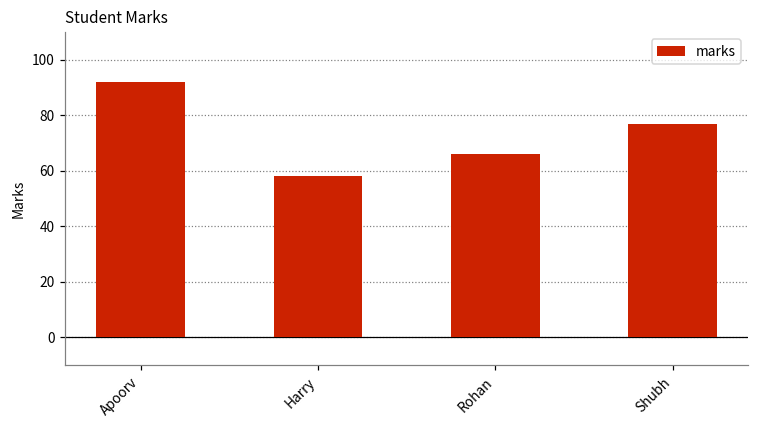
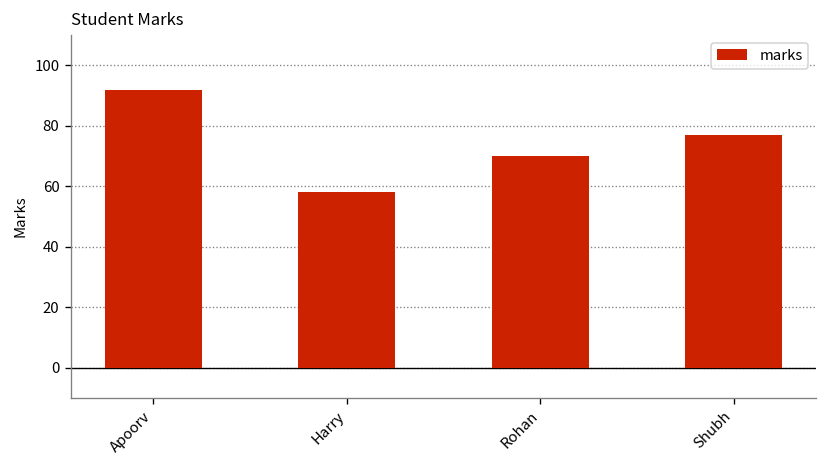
  {
    "Apoorv": 92,
    "Harry": 58,
-   "Rohan": 66,
+   "Rohan": 70,
    "Shubh": 77
  }
